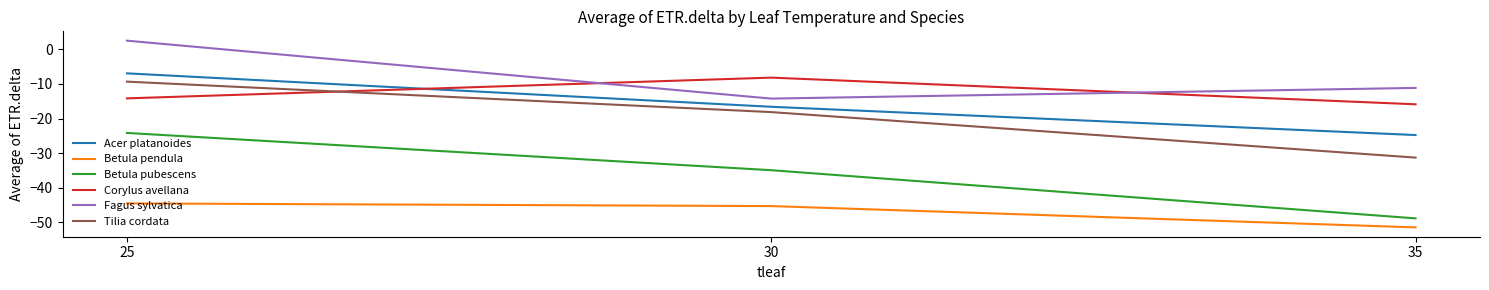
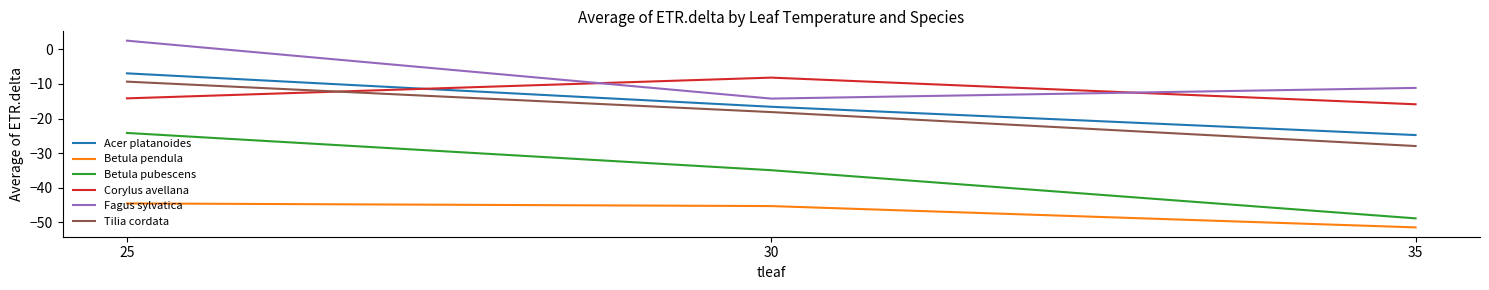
  {
    "Acer platanoides": {
      "25": -7,
      "30": -17,
      "35": -25
    },
    "Betula pendula": {
      "25": -45,
      "30": -45,
      "35": -51
    },
    "Betula pubescens": {
      "25": -24,
      "30": -35,
      "35": -49
    },
    "Corylus avellana": {
      "25": -14,
      "30": -8,
      "35": -16
    },
    "Fagus sylvatica": {
      "25": 3,
      "30": -14,
      "35": -11
    },
    "Tilia cordata": {
      "25": -9,
      "30": -18,
-     "35": -31
+     "35": -28
    }
  }
